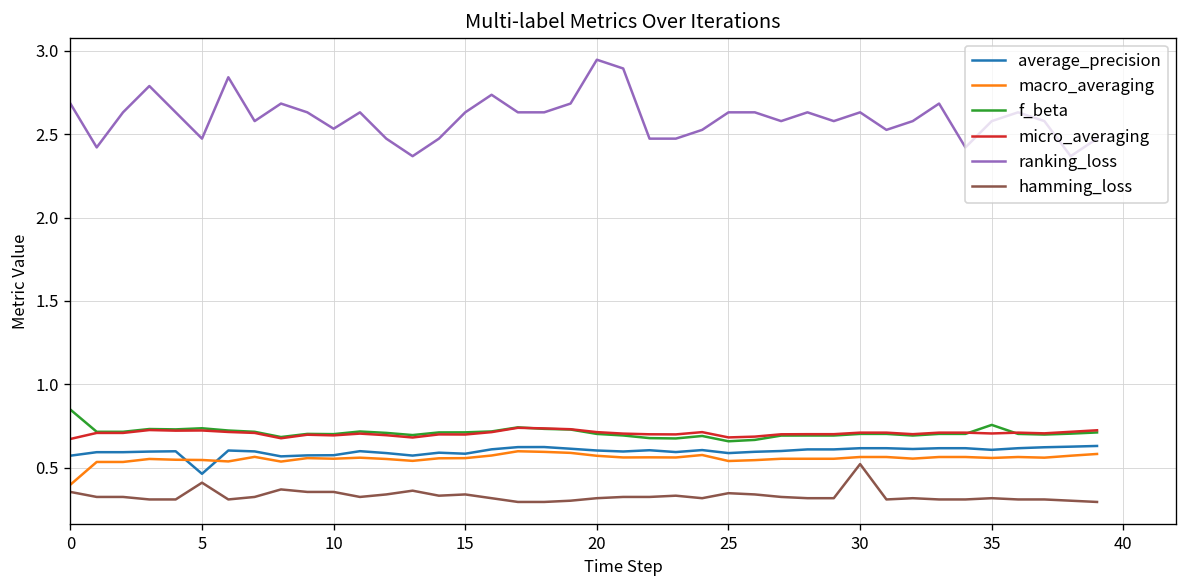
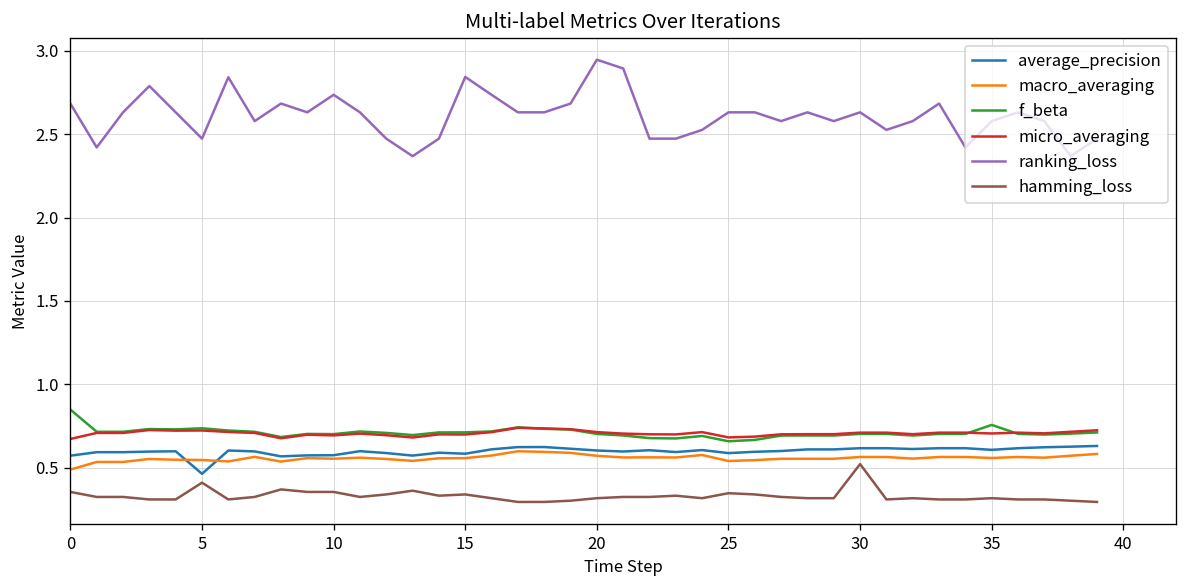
  {
    "average_precision": {
      "0": 0.57,
      "5": 0.46,
      "10": 0.57,
      "15": 0.58,
      "20": 0.60,
      "25": 0.59,
      "30": 0.62,
      "35": 0.61
    },
    "macro_averaging": {
-     "0": 0.40,
+     "0": 0.49,
      "5": 0.55,
      "10": 0.55,
      "15": 0.56,
      "20": 0.57,
      "25": 0.54,
      "30": 0.56,
      "35": 0.56
    },
    "f_beta": {
      "0": 0.85,
      "25": 0.66,
      "35": 0.76
    },
    "micro_averaging": {
      "0": 0.67,
      "25": 0.68,
      "35": 0.70
    },
    "ranking_loss": {
      "0": 2.68,
      "5": 2.47,
-     "10": 2.53,
-     "15": 2.63,
+     "10": 2.74,
+     "15": 2.84,
      "20": 2.95,
      "25": 2.63,
      "30": 2.63
    },
    "hamming_loss": {
      "0": 0.35,
      "5": 0.41,
      "10": 0.35,
      "15": 0.34,
      "20": 0.32,
      "25": 0.35,
      "30": 0.52,
      "35": 0.32
    }
  }
